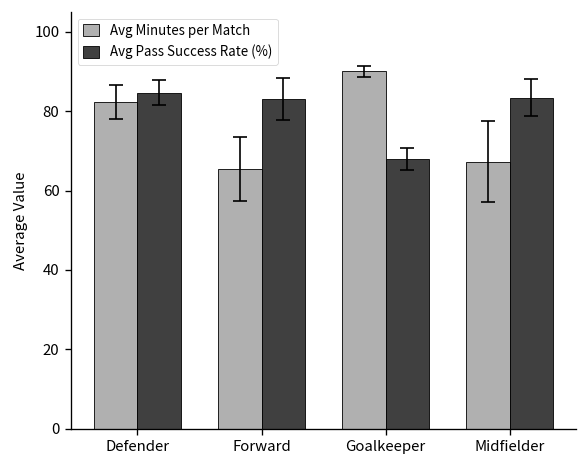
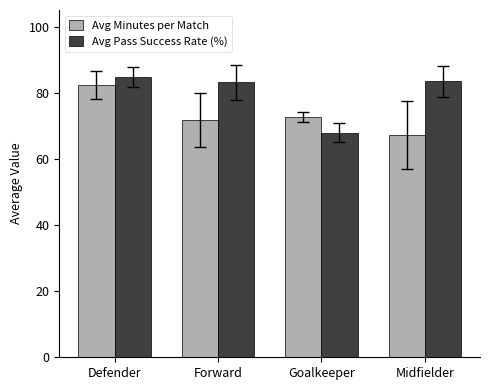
  {
    "Avg Minutes per Match": {
      "Defender": 82,
-     "Forward": 66,
-     "Goalkeeper": 90,
+     "Forward": 72,
+     "Goalkeeper": 73,
      "Midfielder": 67
    },
    "Avg Pass Success Rate (%)": {
      "Defender": 85,
      "Forward": 83,
      "Goalkeeper": 68,
      "Midfielder": 83
    }
  }
